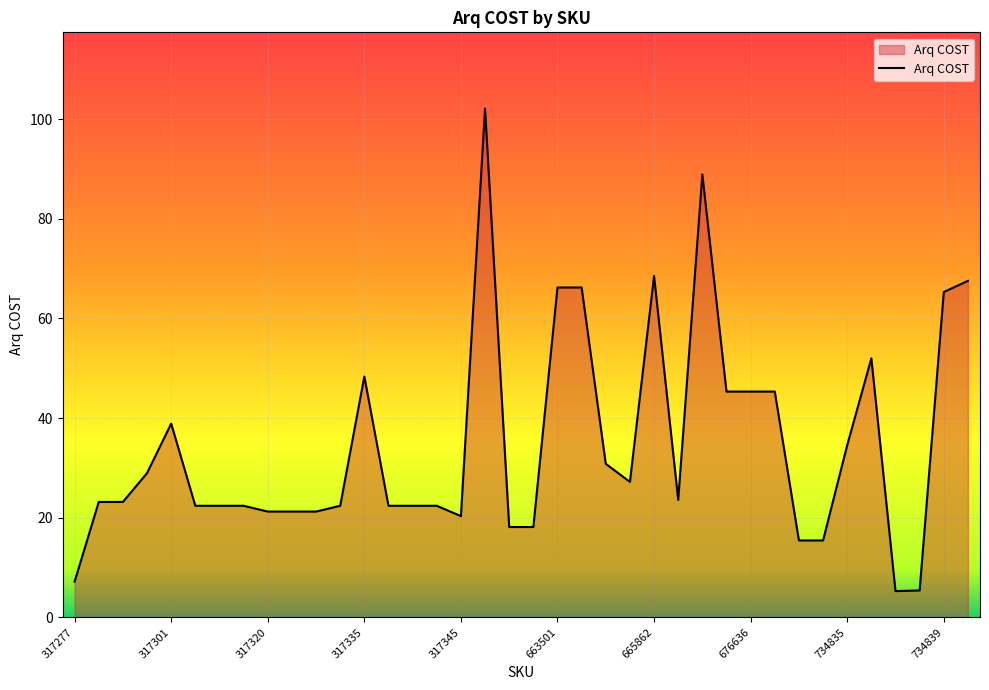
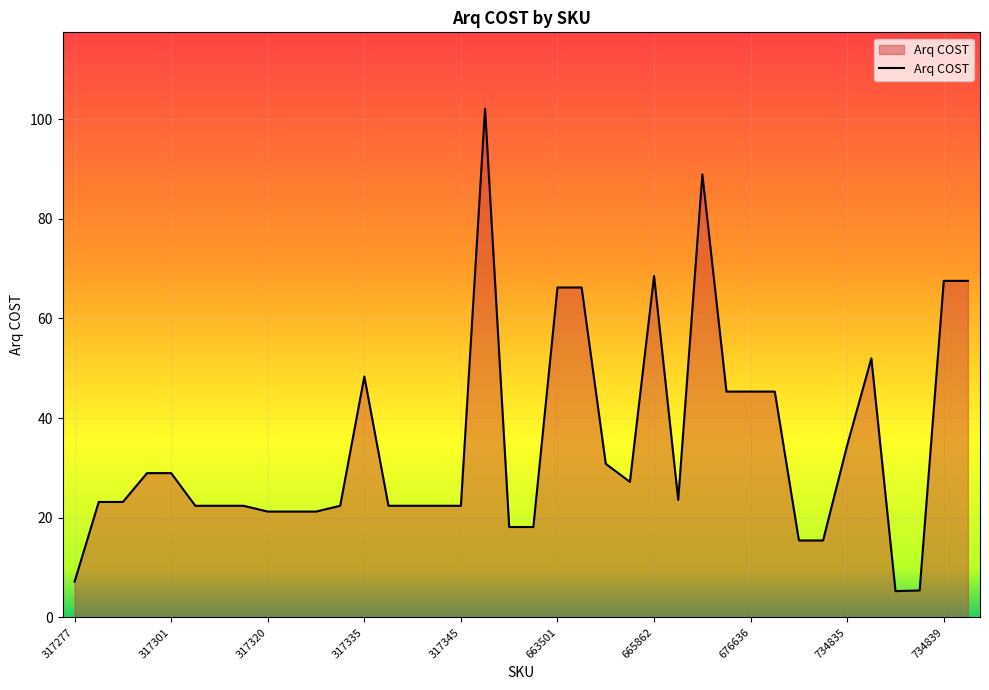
  {
    "317277": 7,
-   "317301": 39,
+   "317301": 29,
    "317320": 21,
    "317335": 48,
-   "317345": 20,
+   "317345": 22,
    "663501": 66,
    "665862": 69,
    "676636": 45,
    "734835": 35,
-   "734839": 65
+   "734839": 68
  }
